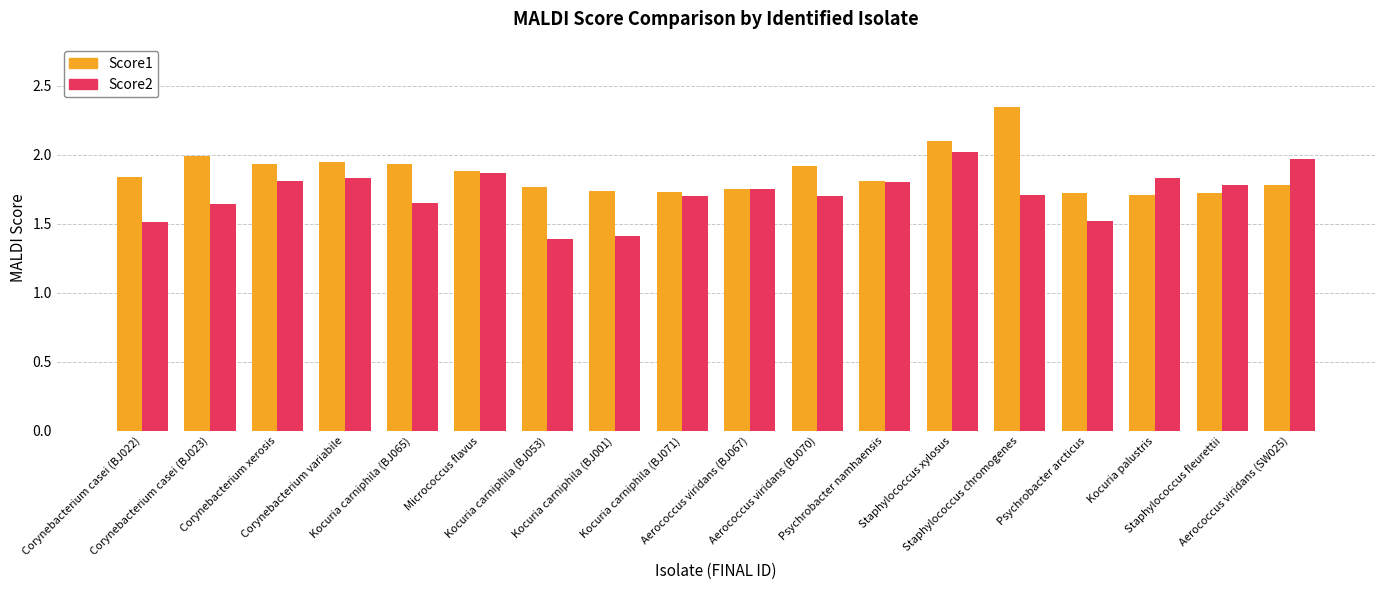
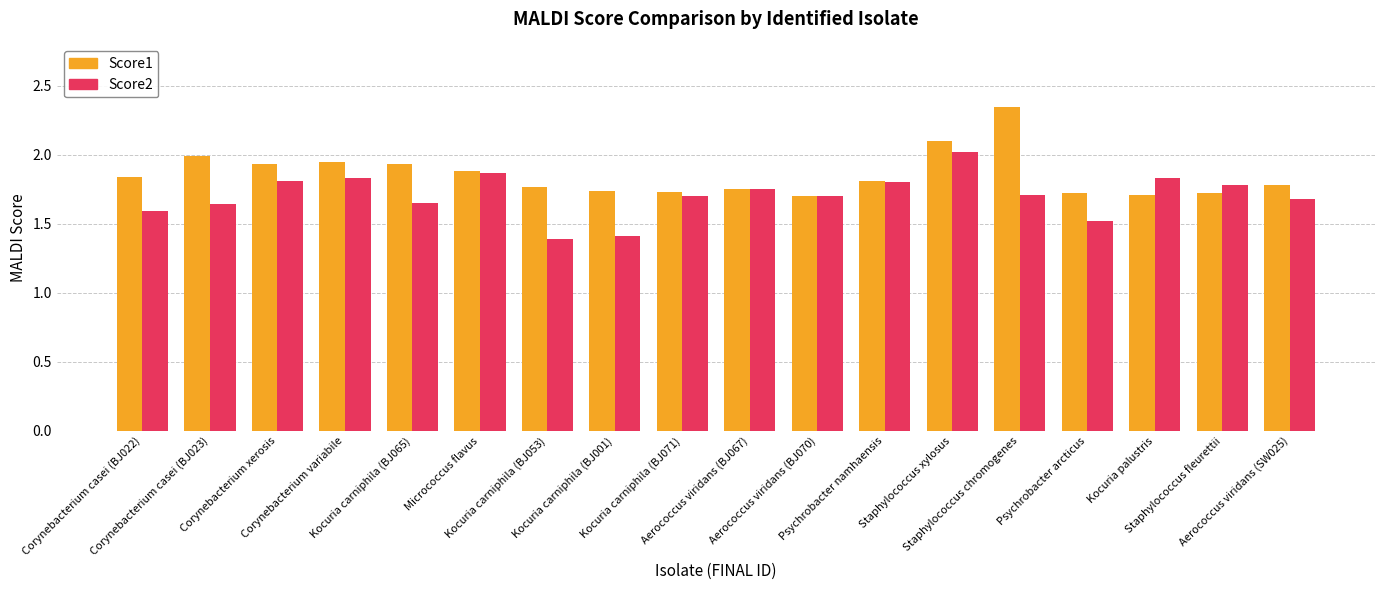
  {
    "Score1": {
      "Corynebacterium casei (BJ022)": 1.84,
      "Corynebacterium casei (BJ023)": 1.99,
      "Corynebacterium xerosis": 1.93,
      "Corynebacterium variabile": 1.95,
      "Kocuria carniphila (BJ065)": 1.93,
      "Micrococcus flavus": 1.88,
      "Kocuria carniphila (BJ053)": 1.77,
      "Kocuria carniphila (BJ001)": 1.74,
      "Kocuria carniphila (BJ071)": 1.73,
      "Aerococcus viridans (BJ067)": 1.75,
-     "Aerococcus viridans (BJ070)": 1.92,
+     "Aerococcus viridans (BJ070)": 1.70,
      "Psychrobacter namhaensis": 1.81,
      "Staphylococcus xylosus": 2.10,
      "Staphylococcus chromogenes": 2.35,
      "Psychrobacter arcticus": 1.72,
      "Kocuria palustris": 1.71,
      "Staphylococcus fleurettii": 1.72,
      "Aerococcus viridans (SW025)": 1.78
    },
    "Score2": {
-     "Corynebacterium casei (BJ022)": 1.51,
+     "Corynebacterium casei (BJ022)": 1.59,
      "Corynebacterium casei (BJ023)": 1.64,
      "Corynebacterium xerosis": 1.81,
      "Corynebacterium variabile": 1.83,
      "Kocuria carniphila (BJ065)": 1.65,
      "Micrococcus flavus": 1.87,
      "Kocuria carniphila (BJ053)": 1.39,
      "Kocuria carniphila (BJ001)": 1.41,
      "Kocuria carniphila (BJ071)": 1.70,
      "Aerococcus viridans (BJ067)": 1.75,
      "Aerococcus viridans (BJ070)": 1.70,
      "Psychrobacter namhaensis": 1.80,
      "Staphylococcus xylosus": 2.02,
      "Staphylococcus chromogenes": 1.71,
      "Psychrobacter arcticus": 1.52,
      "Kocuria palustris": 1.83,
      "Staphylococcus fleurettii": 1.78,
-     "Aerococcus viridans (SW025)": 1.97
+     "Aerococcus viridans (SW025)": 1.68
    }
  }
